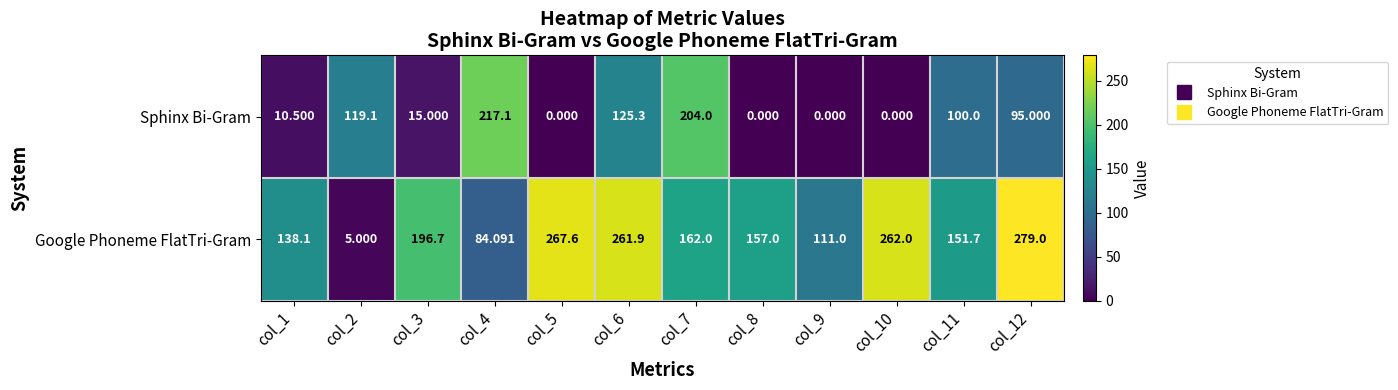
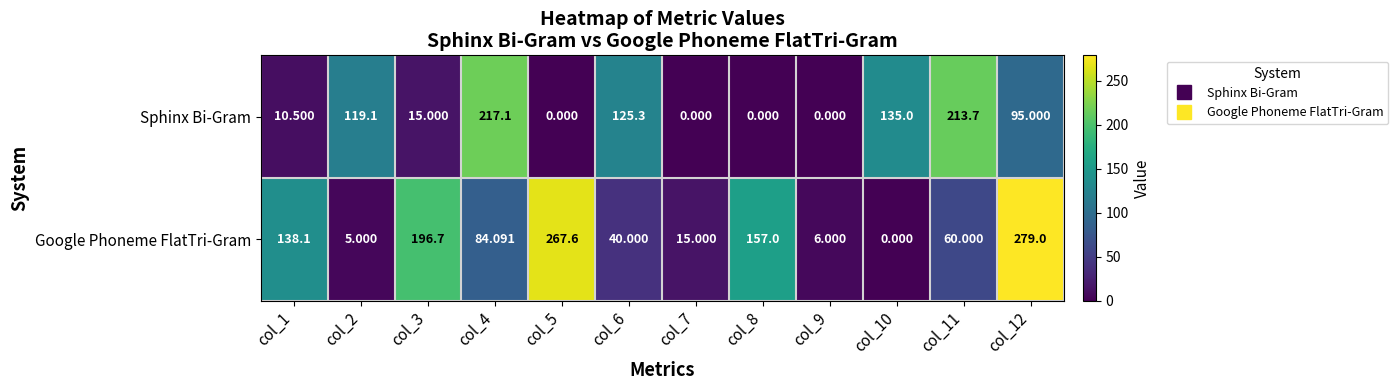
  {
    "Sphinx Bi-Gram": {
      "col_1": 10.500,
      "col_2": 119.1,
      "col_3": 15.000,
      "col_4": 217.1,
      "col_5": 0.000,
      "col_6": 125.3,
-     "col_7": 204.0,
+     "col_7": 0.000,
      "col_8": 0.000,
      "col_9": 0.000,
-     "col_10": 0.000,
-     "col_11": 100.0,
+     "col_10": 135.0,
+     "col_11": 213.7,
      "col_12": 95.000
    },
    "Google Phoneme FlatTri-Gram": {
      "col_1": 138.1,
      "col_2": 5.000,
      "col_3": 196.7,
      "col_4": 84.091,
      "col_5": 267.6,
-     "col_6": 261.9,
-     "col_7": 162.0,
+     "col_6": 40.000,
+     "col_7": 15.000,
      "col_8": 157.0,
-     "col_9": 111.0,
-     "col_10": 262.0,
-     "col_11": 151.7,
+     "col_9": 6.000,
+     "col_10": 0.000,
+     "col_11": 60.000,
      "col_12": 279.0
    }
  }
